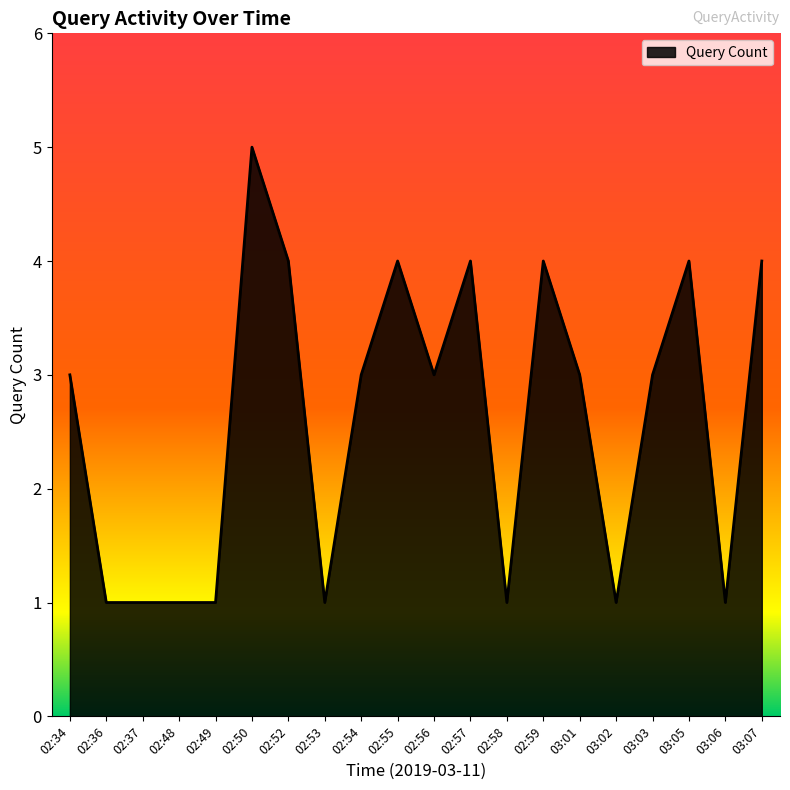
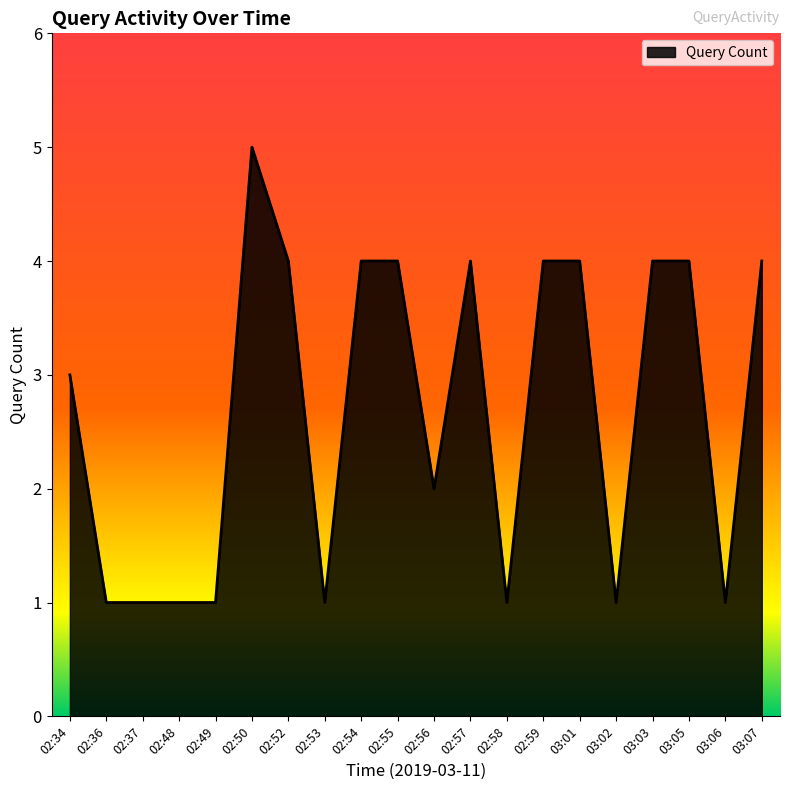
  {
    "02:34": 3,
    "02:36": 1,
    "02:37": 1,
    "02:48": 1,
    "02:49": 1,
    "02:50": 5,
    "02:52": 4,
    "02:53": 1,
-   "02:54": 3,
+   "02:54": 4,
    "02:55": 4,
-   "02:56": 3,
+   "02:56": 2,
    "02:57": 4,
    "02:58": 1,
    "02:59": 4,
-   "03:01": 3,
+   "03:01": 4,
    "03:02": 1,
-   "03:03": 3,
+   "03:03": 4,
    "03:05": 4,
    "03:06": 1,
    "03:07": 4
  }
